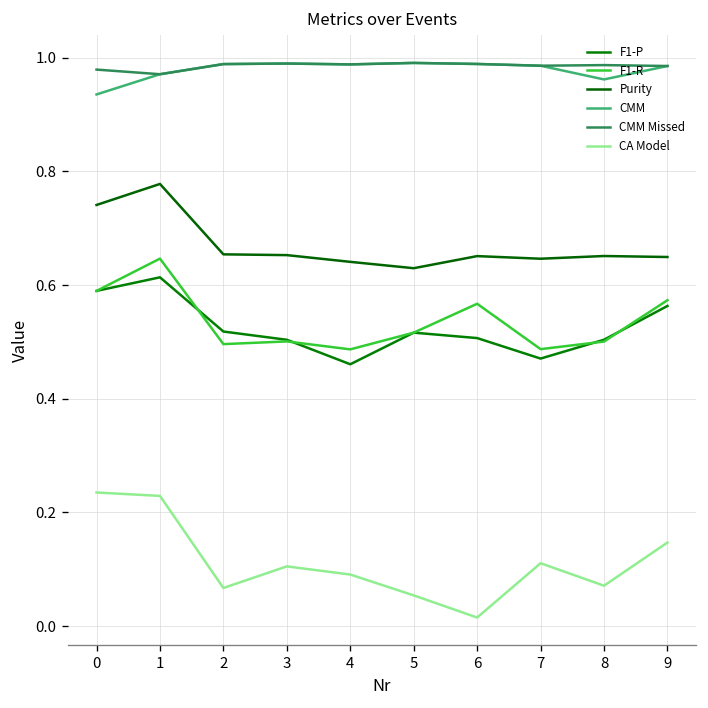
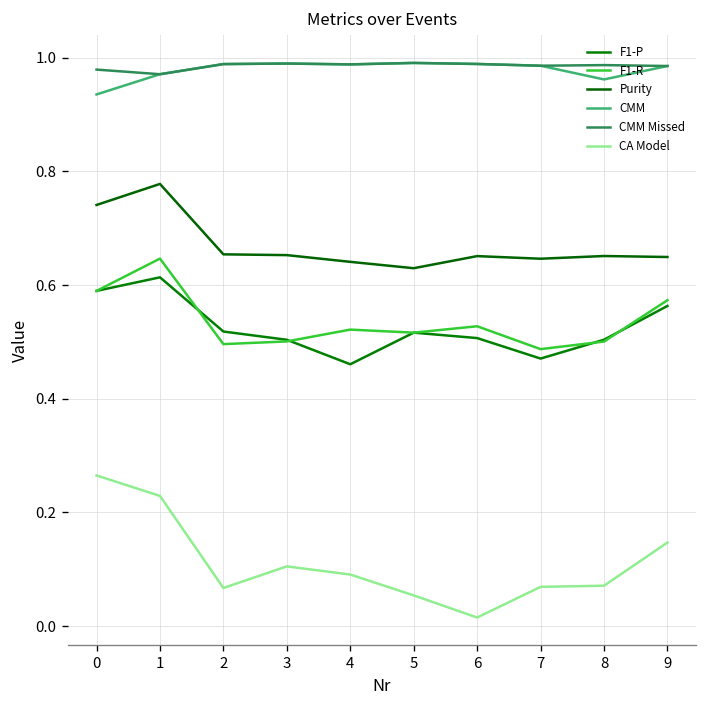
  {
    "F1-R": {
      "1": 0.65,
      "2": 0.50,
-     "4": 0.49,
-     "6": 0.57,
+     "4": 0.52,
+     "6": 0.53,
      "7": 0.49,
      "9": 0.57
    },
    "CA Model": {
-     "0": 0.24,
+     "0": 0.27,
      "1": 0.23,
      "2": 0.07,
      "3": 0.10,
      "4": 0.09,
      "5": 0.05,
      "6": 0.02,
-     "7": 0.11,
+     "7": 0.07,
      "8": 0.07,
      "9": 0.15
    }
  }
